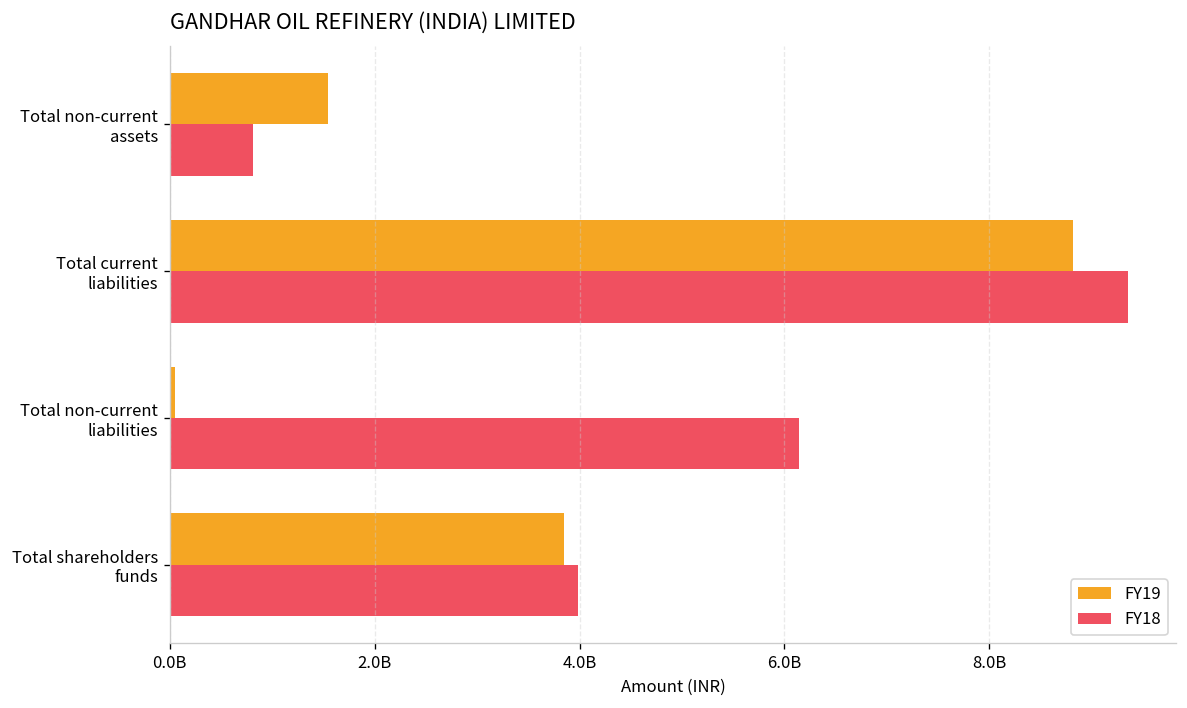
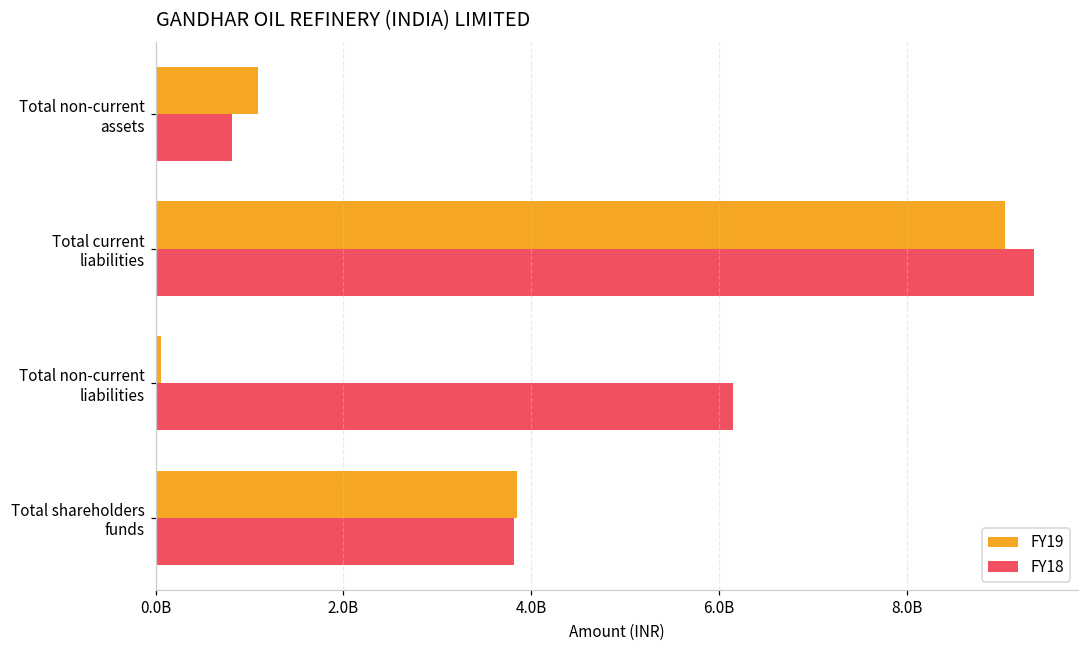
  {
    "FY19": {
-     "Total non-current assets": 1500000000,
-     "Total current liabilities": 8800000000,
+     "Total non-current assets": 1100000000,
+     "Total current liabilities": 9000000000,
      "Total non-current liabilities": 100000000,
      "Total shareholders funds": 3800000000
    },
    "FY18": {
      "Total non-current assets": 800000000,
      "Total current liabilities": 9400000000,
      "Total non-current liabilities": 6100000000,
-     "Total shareholders funds": 4000000000
+     "Total shareholders funds": 3800000000
    }
  }
